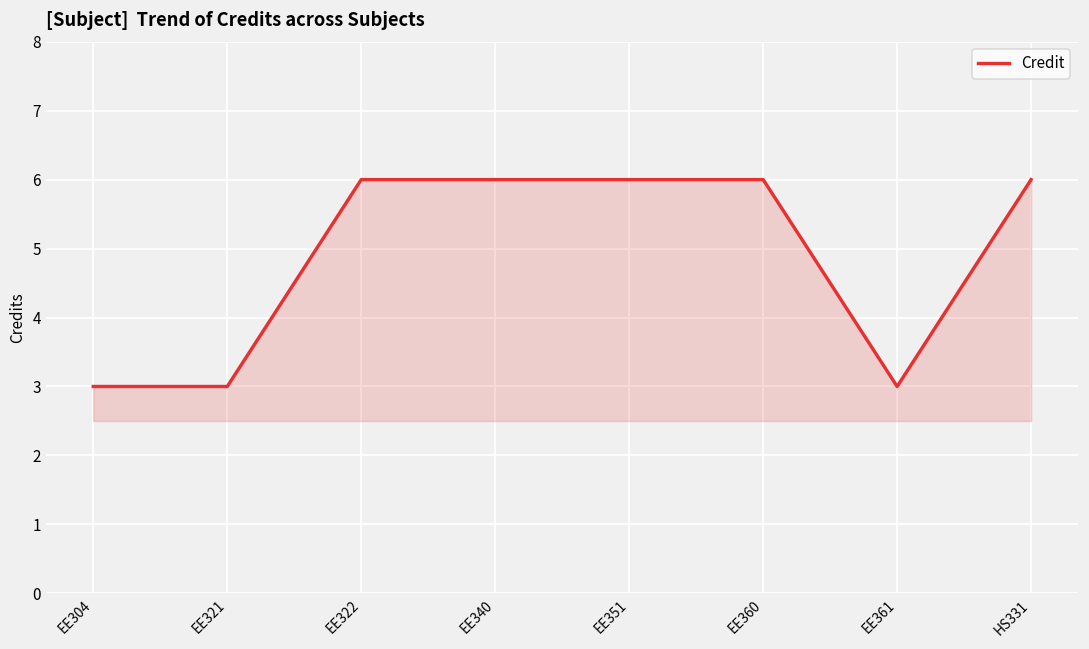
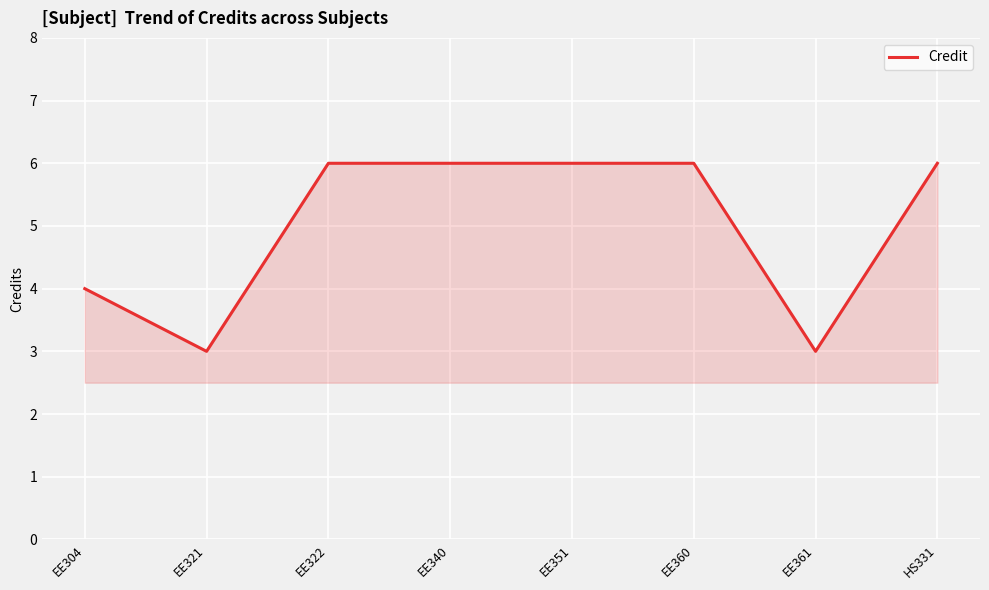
  {
-   "EE304": 3,
+   "EE304": 4,
    "EE321": 3,
    "EE322": 6,
    "EE340": 6,
    "EE351": 6,
    "EE360": 6,
    "EE361": 3,
    "HS331": 6
  }
